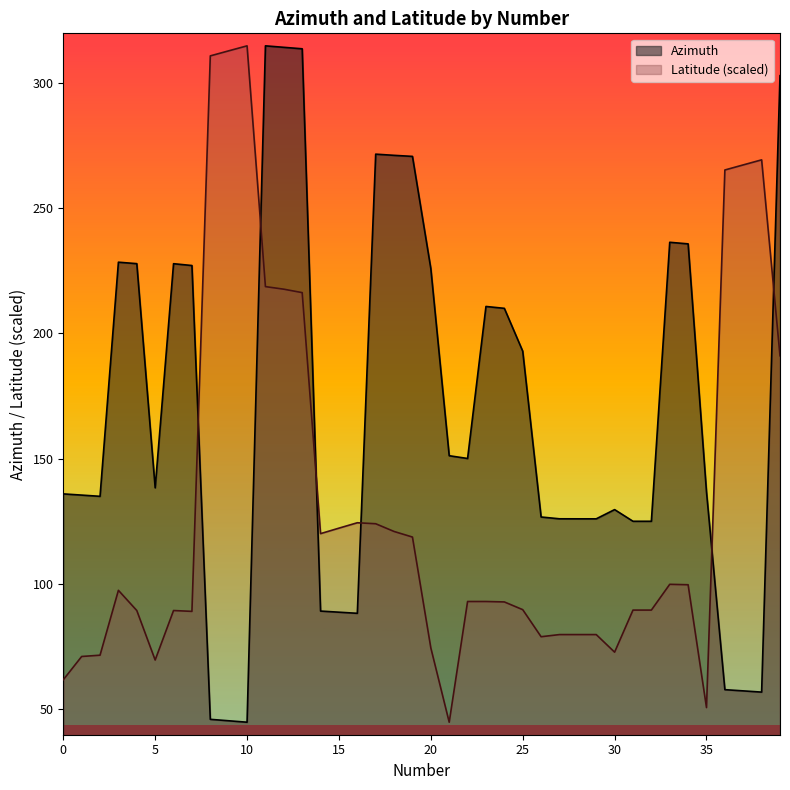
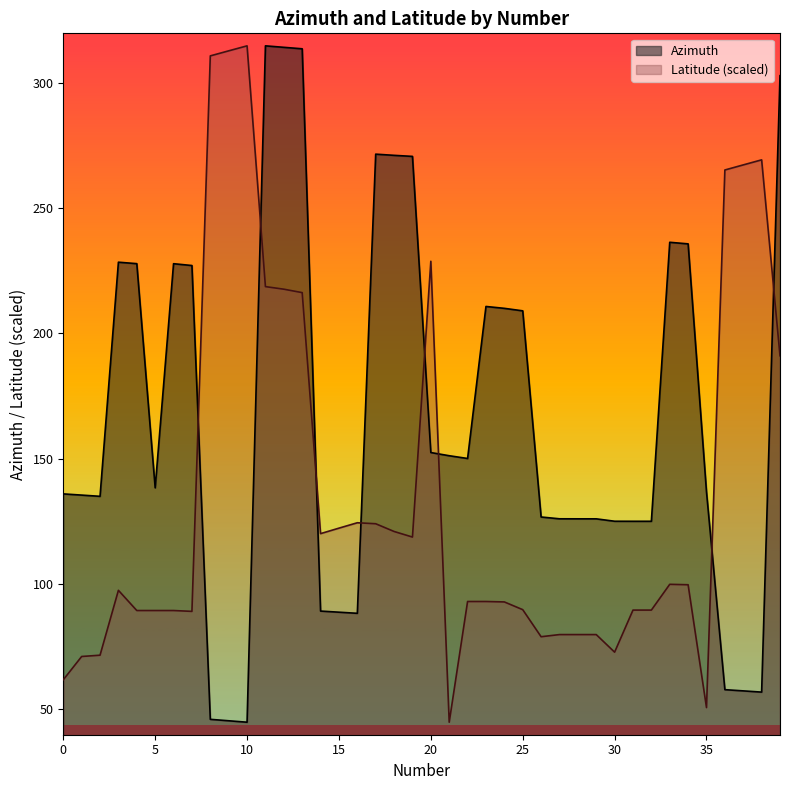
  {
    "Azimuth": {
      "0": 136,
      "5": 138,
      "10": 45,
      "15": 89,
-     "20": 226,
-     "25": 193,
-     "30": 130,
+     "20": 152,
+     "25": 209,
+     "30": 125,
      "35": 137
    },
    "Latitude (scaled)": {
      "0": 62,
-     "5": 69,
+     "5": 89,
      "10": 315,
      "15": 122,
-     "20": 74,
+     "20": 229,
      "25": 90,
      "30": 73,
      "35": 50
    }
  }
